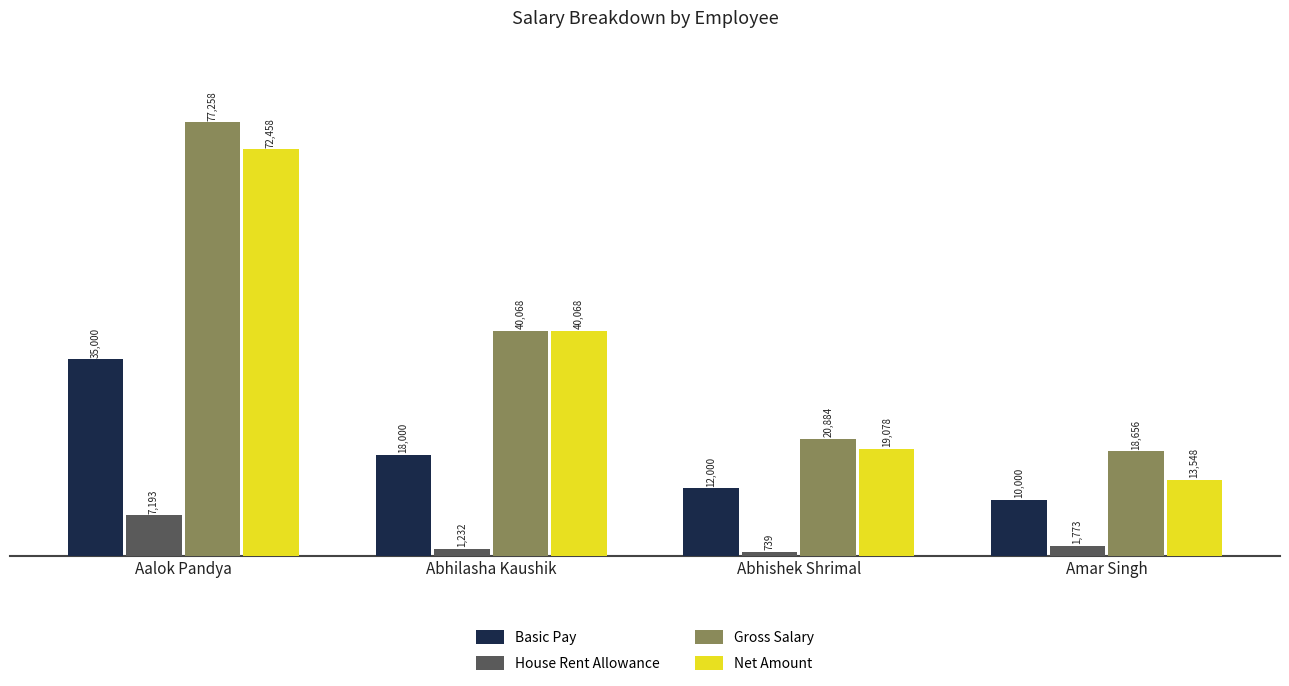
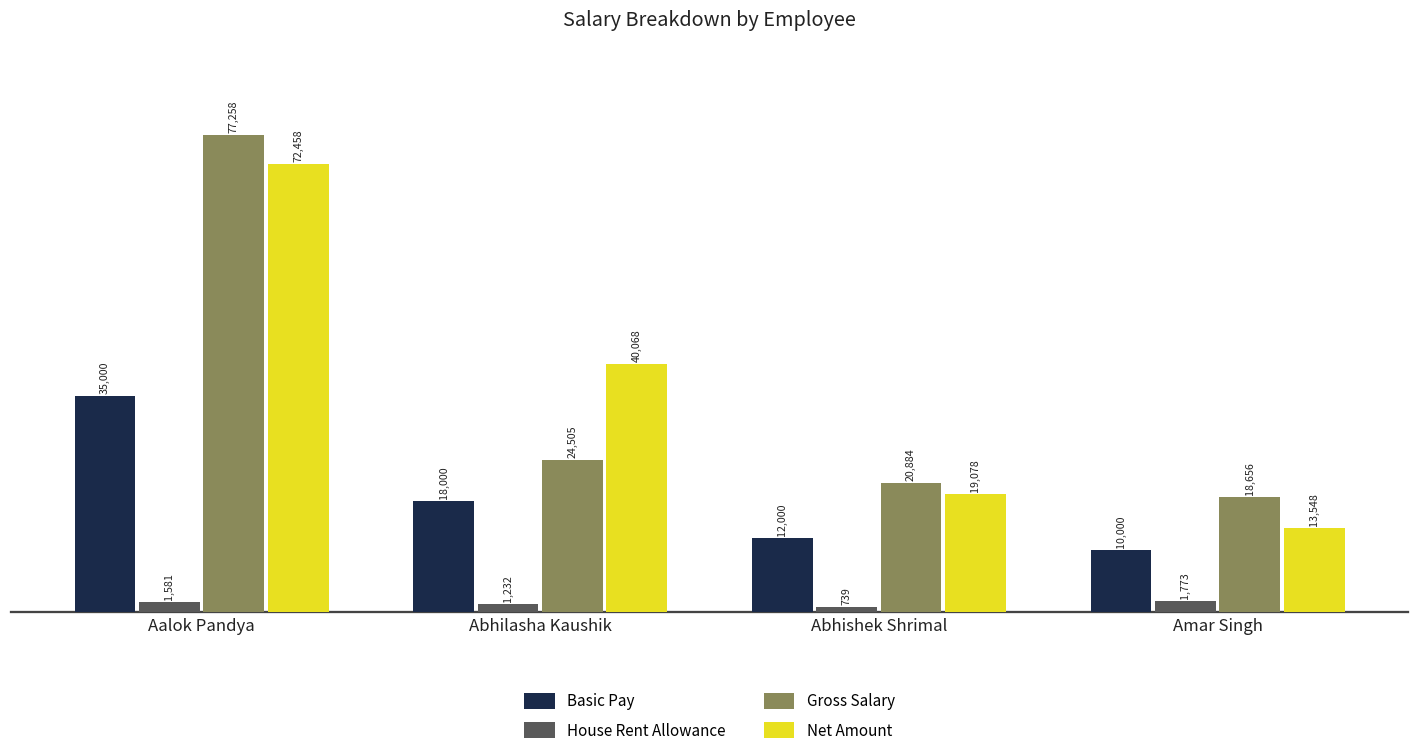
  {
    "Basic Pay": {
      "Aalok Pandya": "35,000",
      "Abhilasha Kaushik": "18,000",
      "Abhishek Shrimal": "12,000",
      "Amar Singh": "10,000"
    },
    "House Rent Allowance": {
-     "Aalok Pandya": "7,193",
+     "Aalok Pandya": "1,581",
      "Abhilasha Kaushik": "1,232",
      "Abhishek Shrimal": "739",
      "Amar Singh": "1,773"
    },
    "Gross Salary": {
      "Aalok Pandya": "77,258",
-     "Abhilasha Kaushik": "40,068",
+     "Abhilasha Kaushik": "24,505",
      "Abhishek Shrimal": "20,884",
      "Amar Singh": "18,656"
    },
    "Net Amount": {
      "Aalok Pandya": "72,458",
      "Abhilasha Kaushik": "40,068",
      "Abhishek Shrimal": "19,078",
      "Amar Singh": "13,548"
    }
  }
